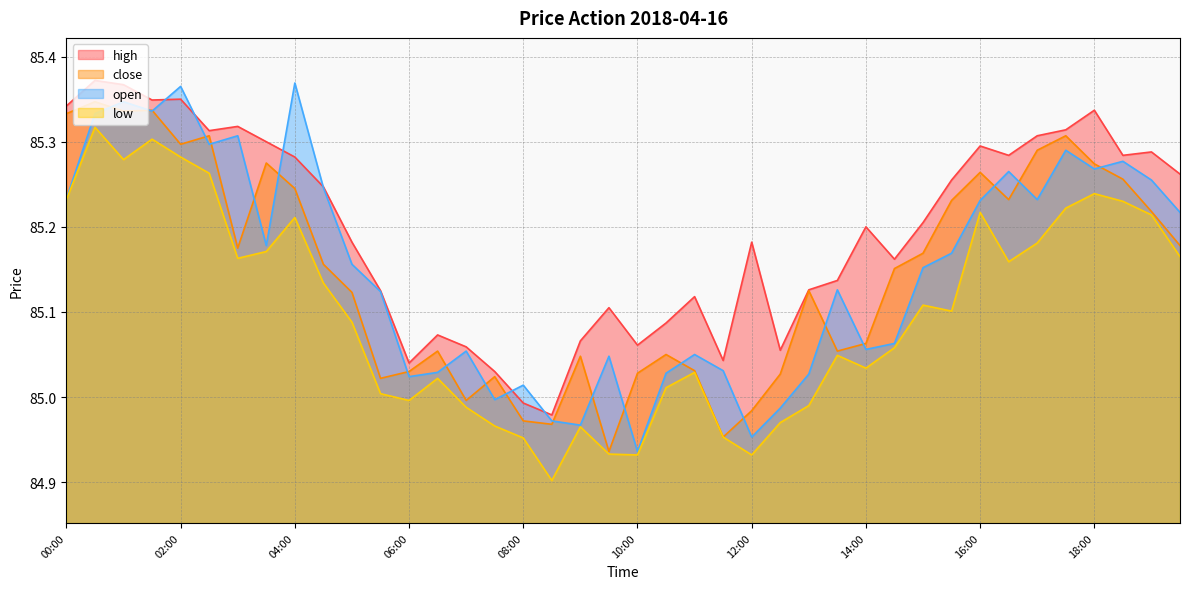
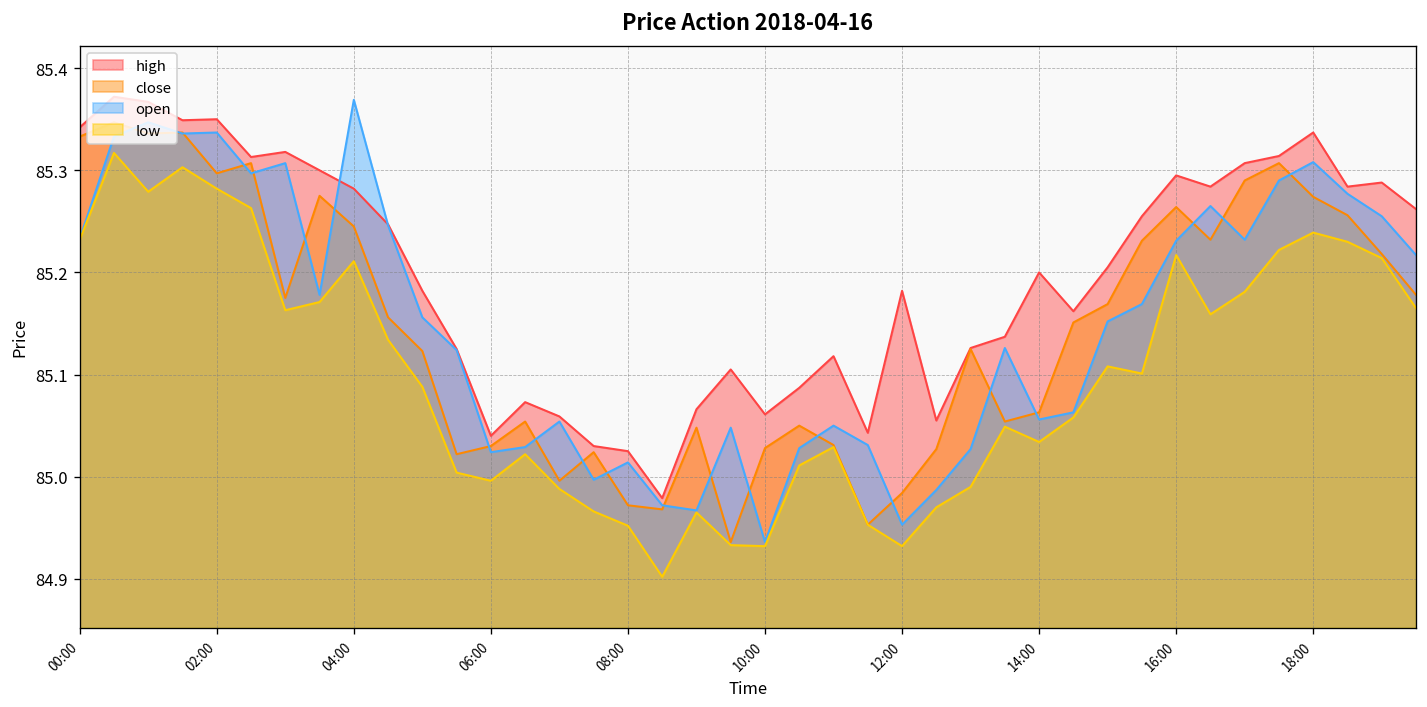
  {
    "high": {
      "00:00": 85.34,
      "02:00": 85.35,
      "04:00": 85.28,
      "06:00": 85.04,
-     "08:00": 84.99,
+     "08:00": 85.03,
      "10:00": 85.06,
      "12:00": 85.18,
      "14:00": 85.20,
      "16:00": 85.30,
      "18:00": 85.34
    },
    "open": {
-     "02:00": 85.37,
+     "02:00": 85.34,
      "04:00": 85.37,
      "06:00": 85.02,
      "08:00": 85.01,
      "10:00": 84.94,
      "12:00": 84.95,
      "14:00": 85.06,
      "16:00": 85.23,
-     "18:00": 85.27
+     "18:00": 85.31
    }
  }
